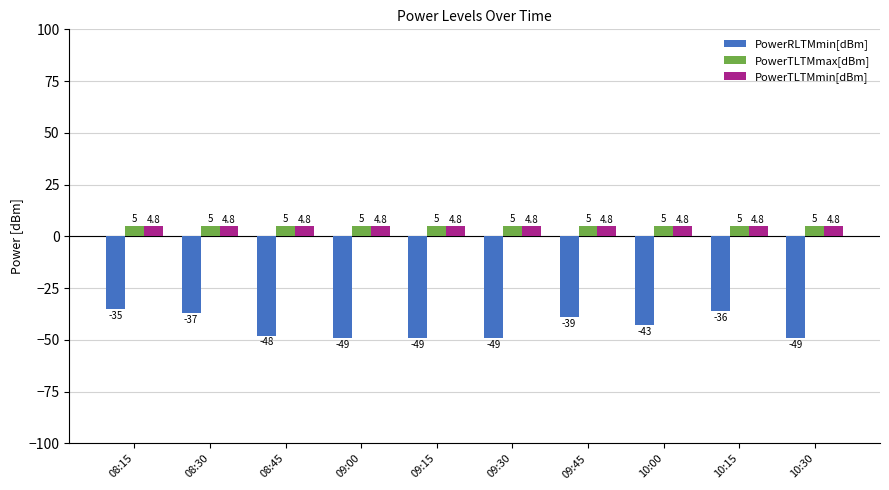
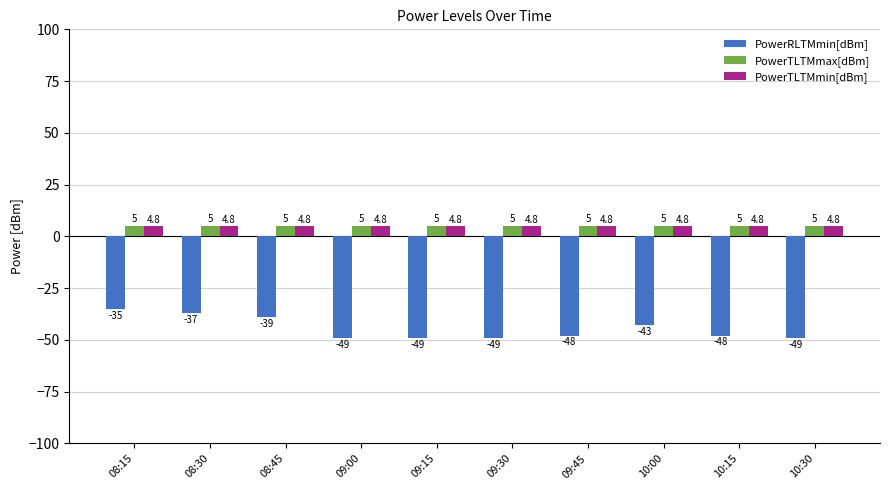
  {
    "PowerRLTMmin[dBm]": {
      "08:15": -35,
      "08:30": -37,
-     "08:45": -48,
+     "08:45": -39,
      "09:00": -49,
      "09:15": -49,
      "09:30": -49,
-     "09:45": -39,
+     "09:45": -48,
      "10:00": -43,
-     "10:15": -36,
+     "10:15": -48,
      "10:30": -49
    },
    "PowerTLTMmax[dBm]": {
      "08:15": 5,
      "08:30": 5,
      "08:45": 5,
      "09:00": 5,
      "09:15": 5,
      "09:30": 5,
      "09:45": 5,
      "10:00": 5,
      "10:15": 5,
      "10:30": 5
    },
    "PowerTLTMmin[dBm]": {
      "08:15": 4.8,
      "08:30": 4.8,
      "08:45": 4.8,
      "09:00": 4.8,
      "09:15": 4.8,
      "09:30": 4.8,
      "09:45": 4.8,
      "10:00": 4.8,
      "10:15": 4.8,
      "10:30": 4.8
    }
  }
